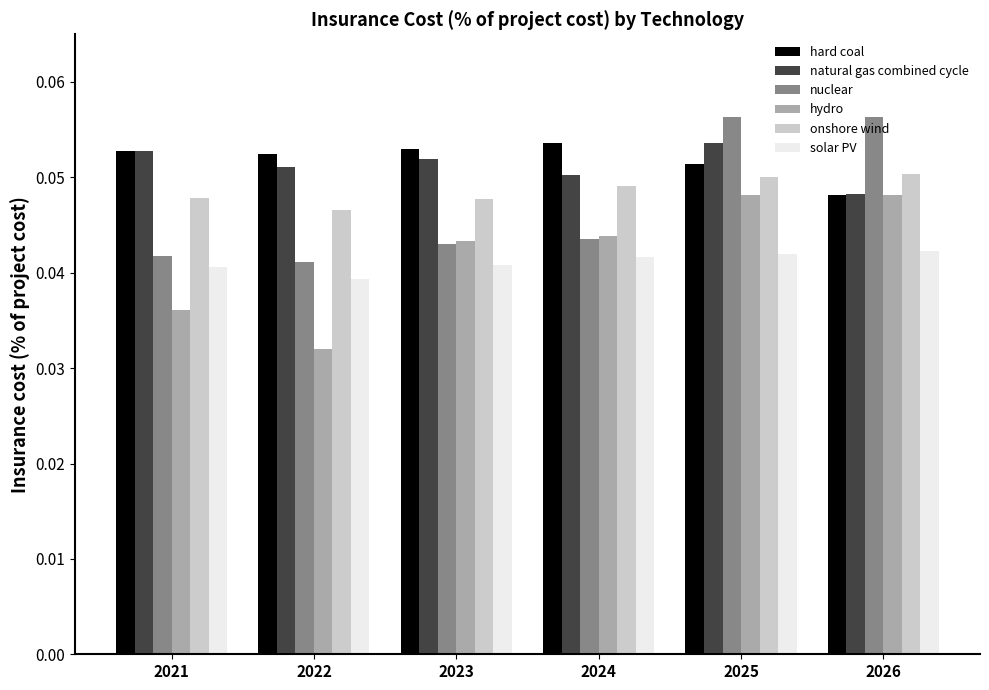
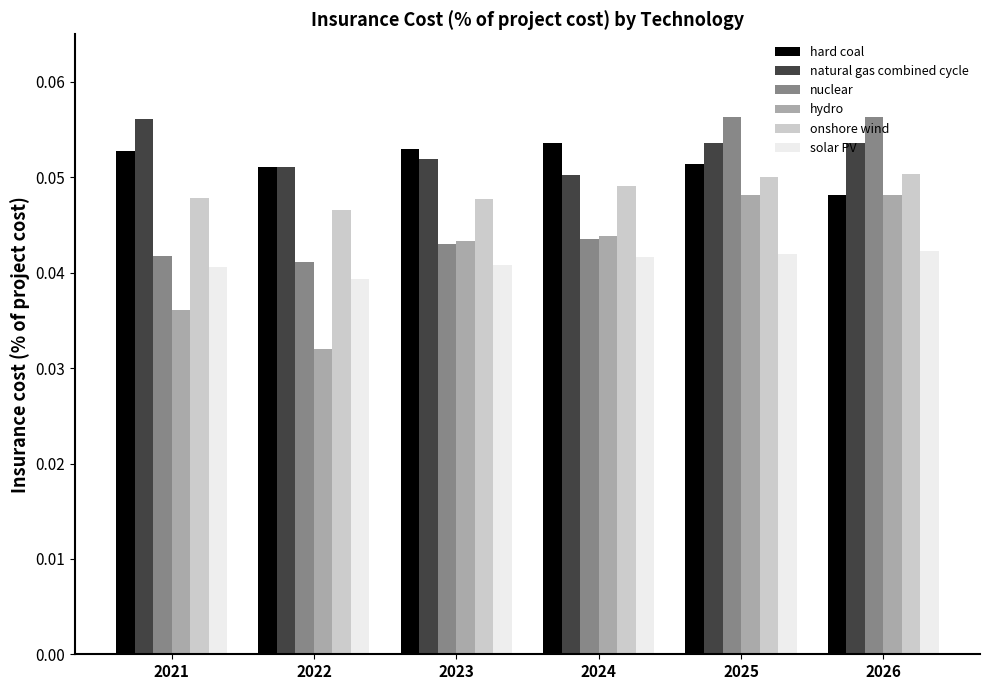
  {
    "hard coal": {
      "2021": 0.053,
-     "2022": 0.052,
+     "2022": 0.051,
      "2023": 0.053,
      "2024": 0.054,
      "2025": 0.051,
      "2026": 0.048
    },
    "natural gas combined cycle": {
-     "2021": 0.053,
+     "2021": 0.056,
      "2022": 0.051,
      "2023": 0.052,
      "2024": 0.050,
      "2025": 0.054,
-     "2026": 0.048
+     "2026": 0.054
    }
  }
